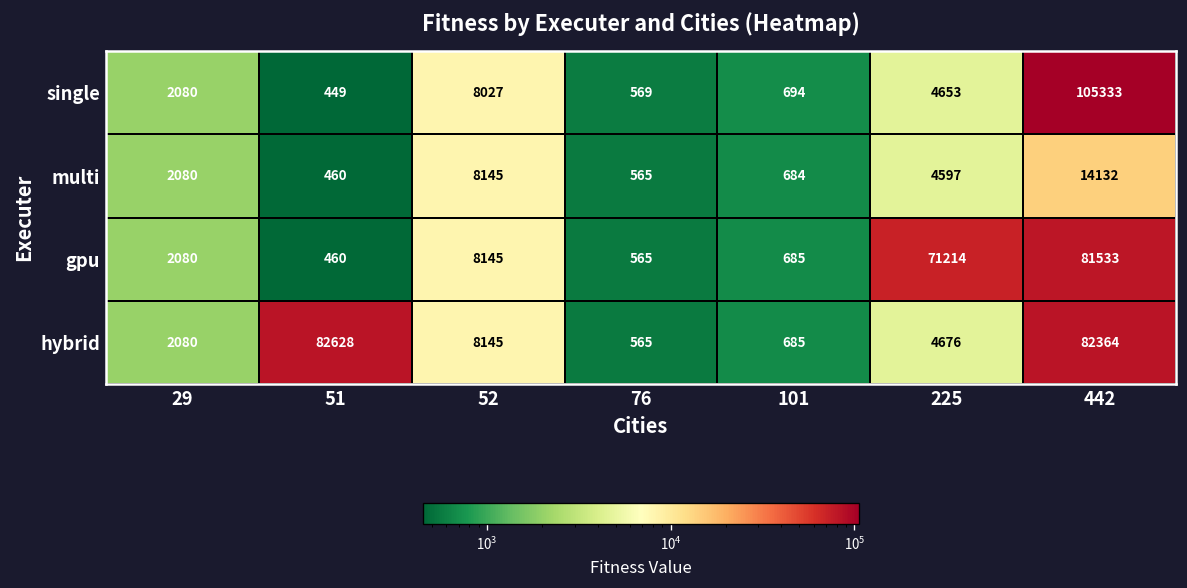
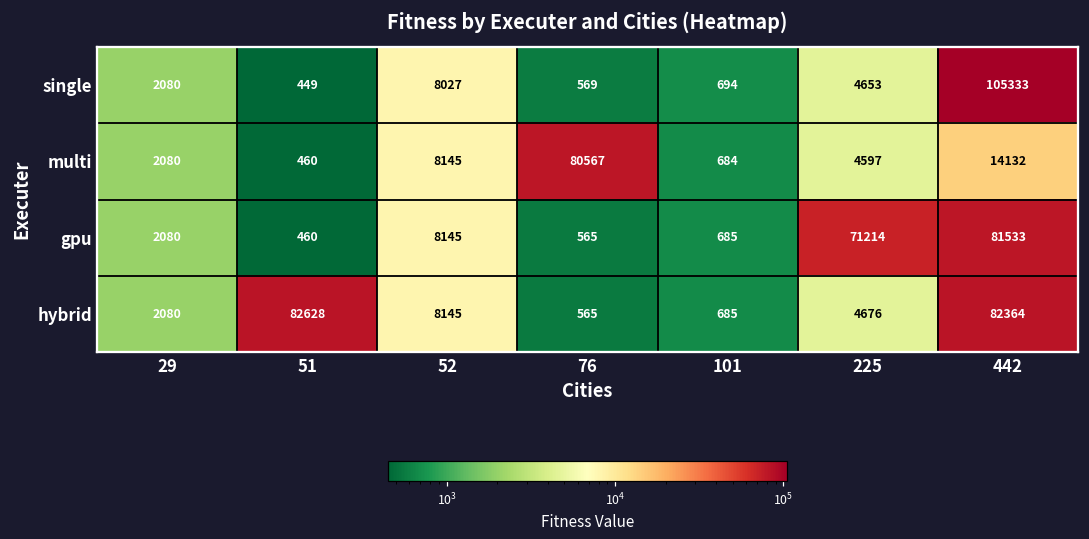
  {
    "single": {
      "29": 2080,
      "51": 449,
      "52": 8027,
      "76": 569,
      "101": 694,
      "225": 4653,
      "442": 105333
    },
    "multi": {
      "29": 2080,
      "51": 460,
      "52": 8145,
-     "76": 565,
+     "76": 80567,
      "101": 684,
      "225": 4597,
      "442": 14132
    },
    "gpu": {
      "29": 2080,
      "51": 460,
      "52": 8145,
      "76": 565,
      "101": 685,
      "225": 71214,
      "442": 81533
    },
    "hybrid": {
      "29": 2080,
      "51": 82628,
      "52": 8145,
      "76": 565,
      "101": 685,
      "225": 4676,
      "442": 82364
    }
  }
